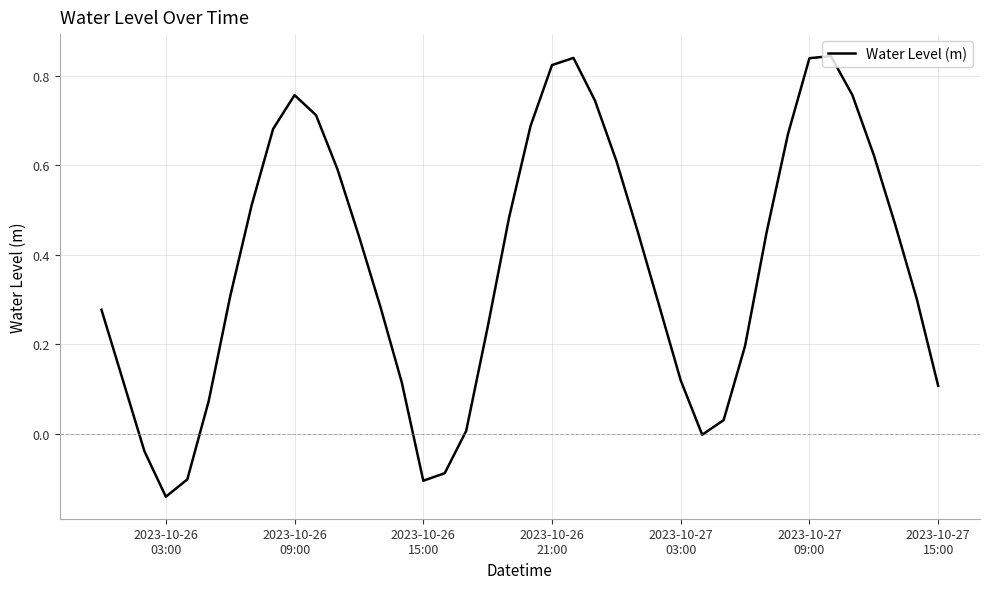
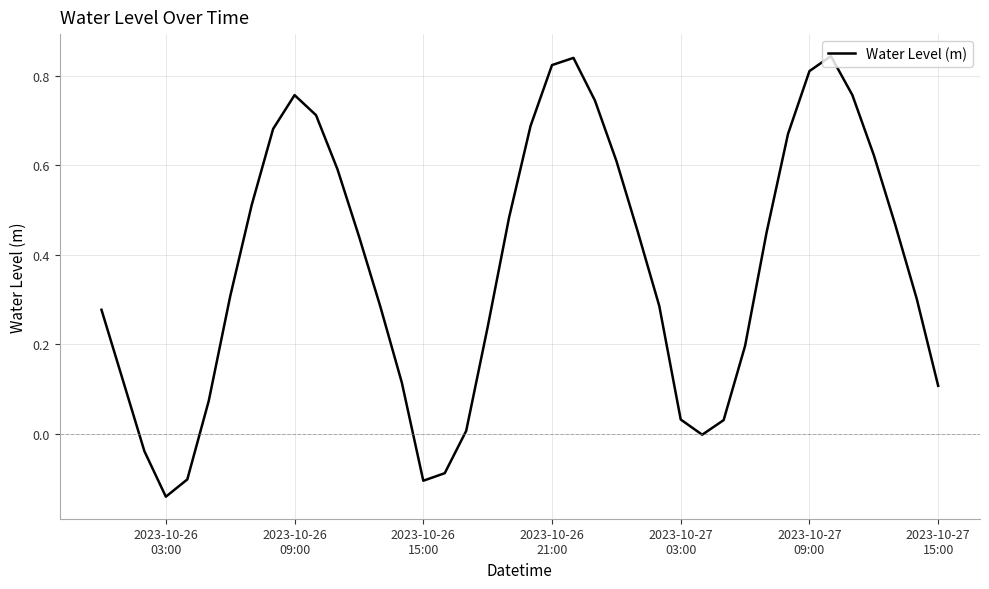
  {
    "2023-10-26 03:00": -0.14,
    "2023-10-26 09:00": 0.76,
    "2023-10-26 15:00": -0.10,
    "2023-10-26 21:00": 0.82,
-   "2023-10-27 03:00": 0.12,
-   "2023-10-27 09:00": 0.84,
+   "2023-10-27 03:00": 0.03,
+   "2023-10-27 09:00": 0.81,
    "2023-10-27 15:00": 0.11
  }
